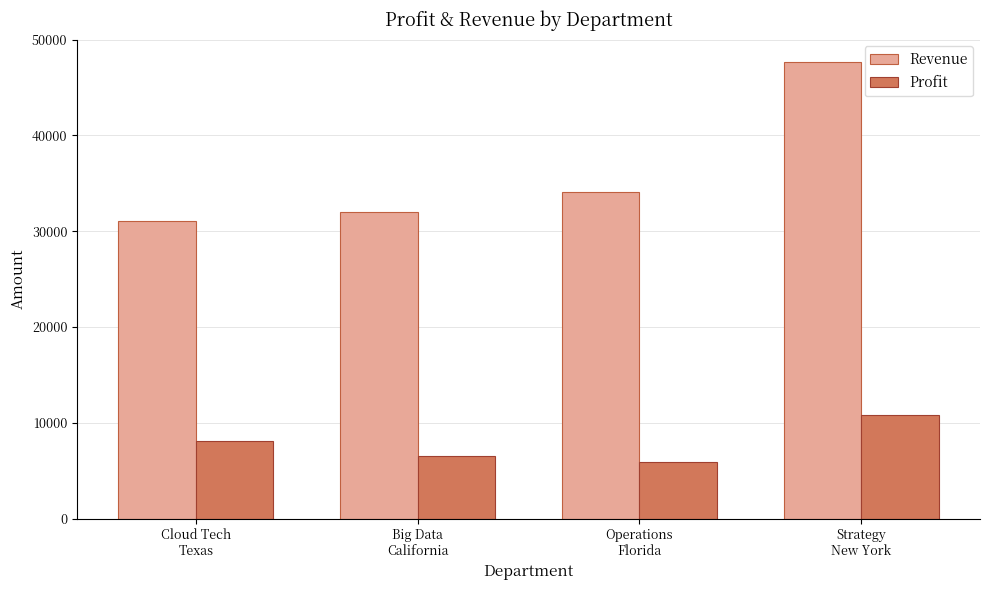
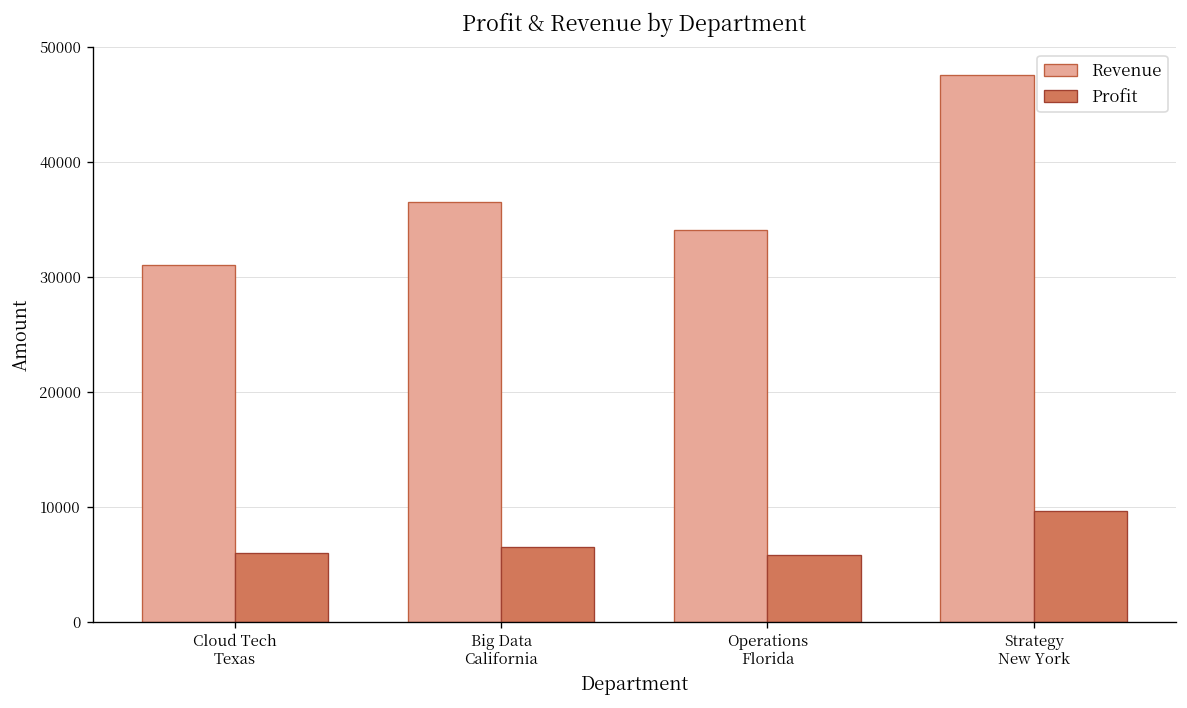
  {
    "Revenue": {
      "Cloud Tech Texas": 31000,
-     "Big Data California": 32000,
+     "Big Data California": 37000,
      "Operations Florida": 34000,
      "Strategy New York": 48000
    },
    "Profit": {
-     "Cloud Tech Texas": 8000,
+     "Cloud Tech Texas": 6000,
      "Big Data California": 7000,
      "Operations Florida": 6000,
-     "Strategy New York": 11000
+     "Strategy New York": 10000
    }
  }
